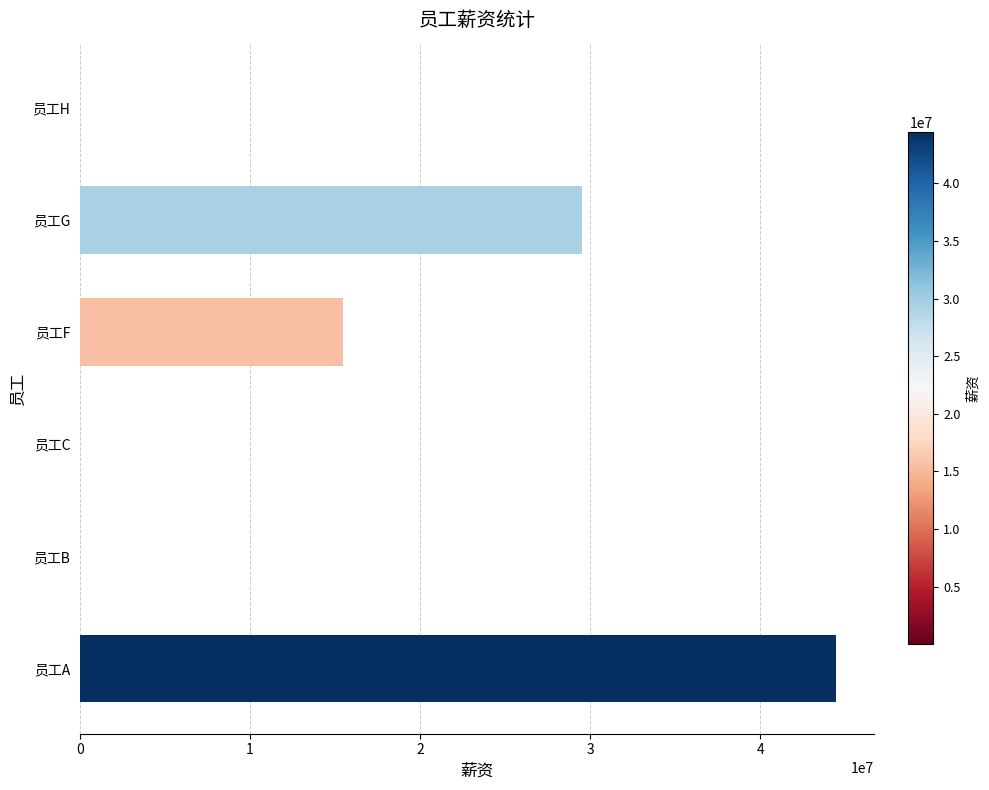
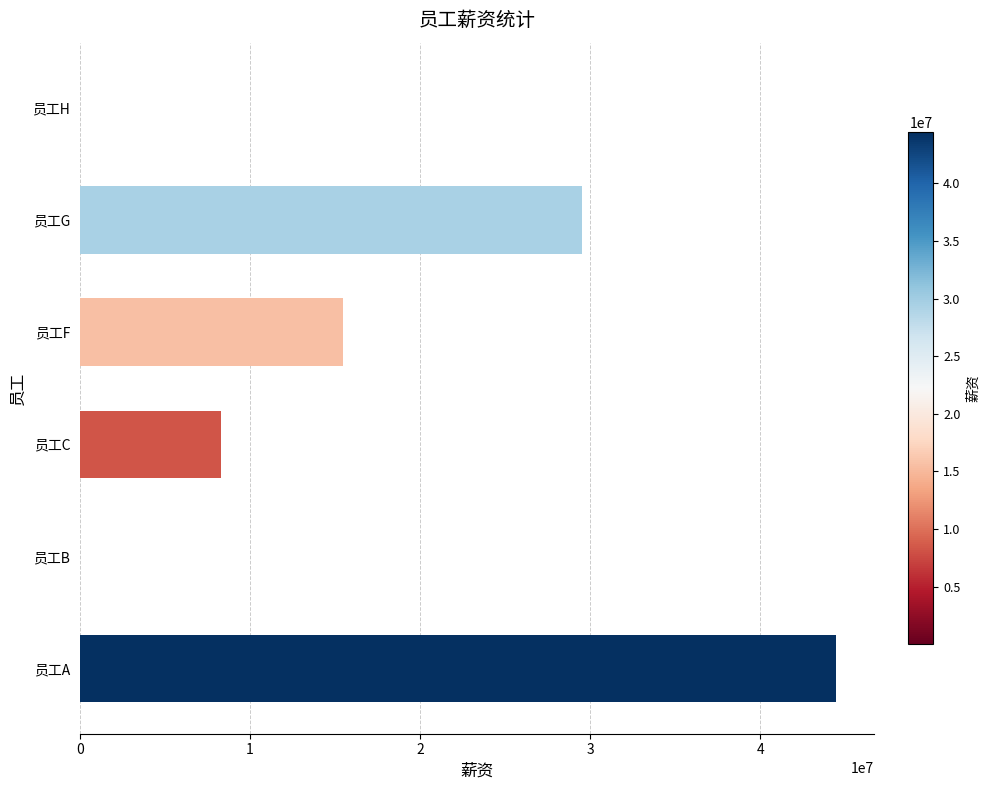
  {
    "员工G": 29500000,
    "员工F": 15500000,
-   "员工C": 0,
+   "员工C": 8300000,
    "员工A": 44400000
  }
